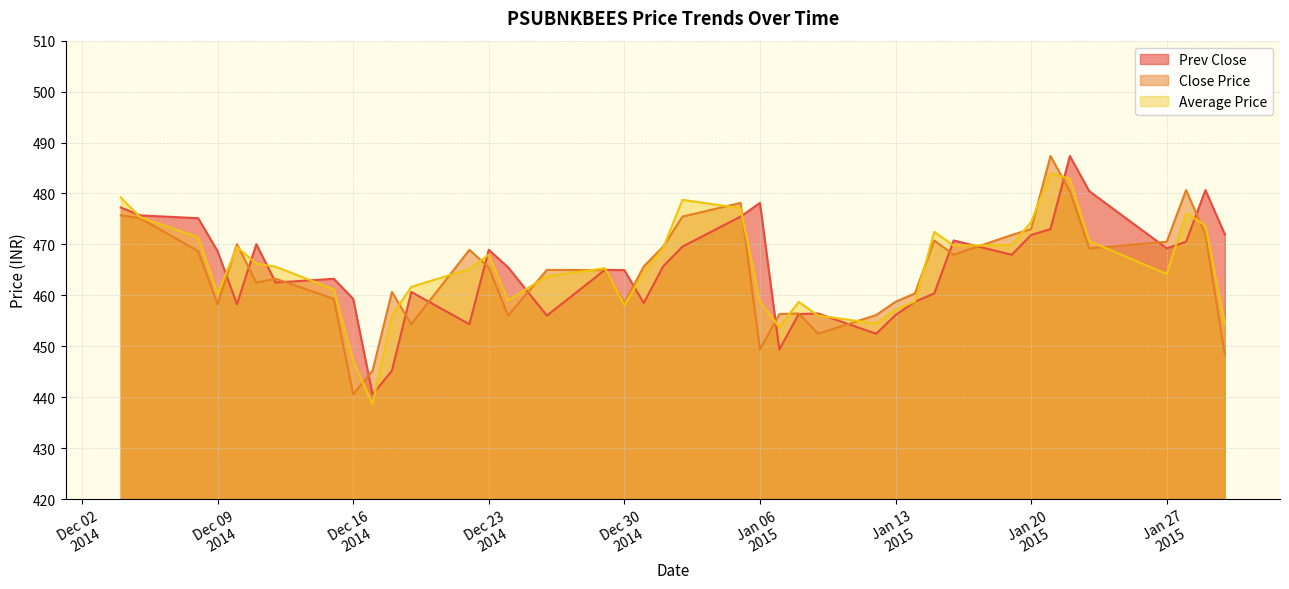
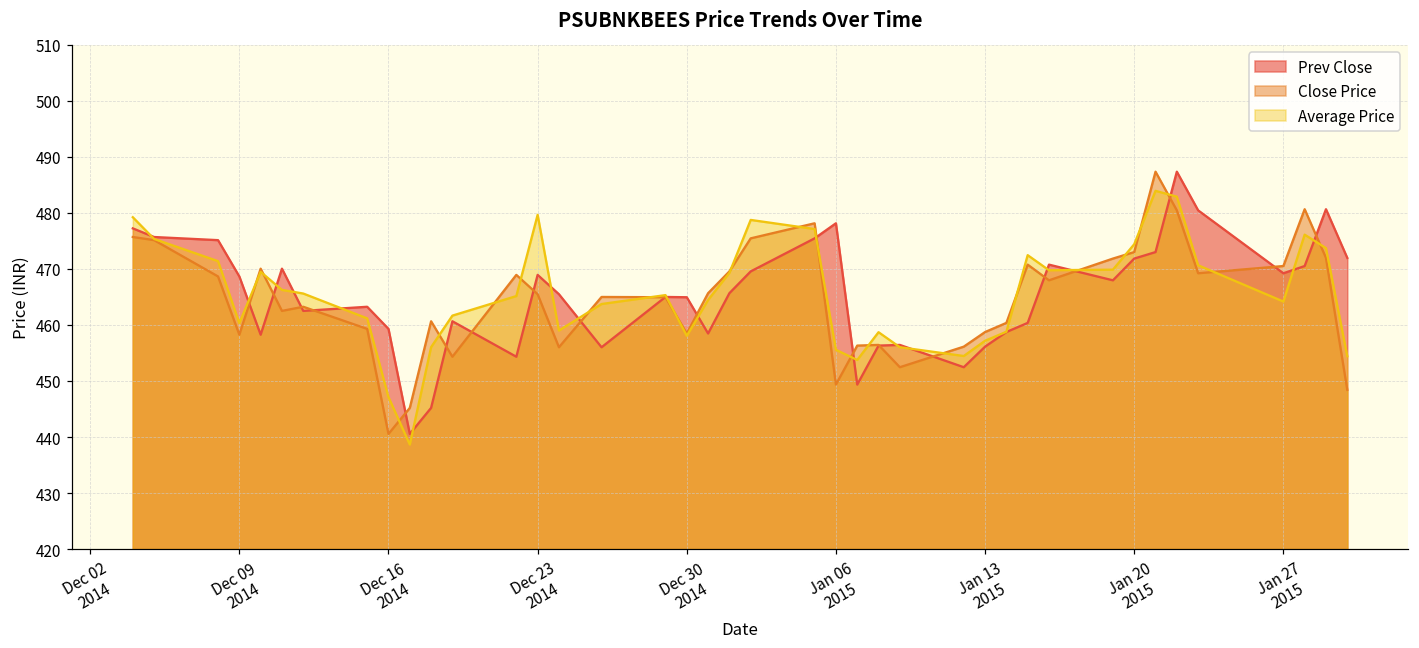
  {
    "Average Price": {
      "Dec 09 2014": 460,
      "Dec 16 2014": 447,
-     "Dec 23 2014": 468,
-     "Jan 06 2015": 459,
+     "Dec 23 2014": 480,
+     "Jan 06 2015": 456,
      "Jan 13 2015": 457,
      "Jan 20 2015": 474,
      "Jan 27 2015": 464
    }
  }
